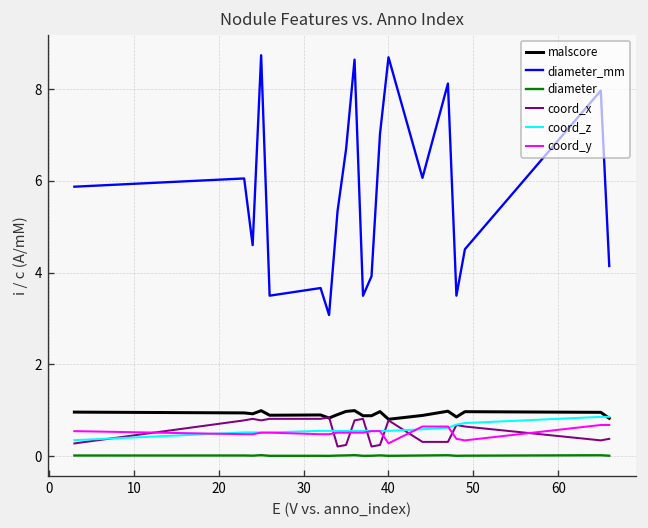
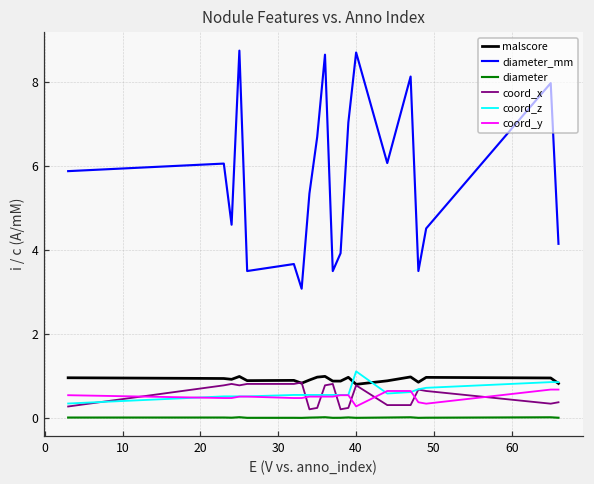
  {
    "diameter_mm": {
      "40": 8.7
    },
    "diameter": {
      "40": 0.0
    },
    "coord_z": {
-     "40": 0.6
+     "40": 1.1
    },
    "coord_y": {
      "40": 0.3
    }
  }
